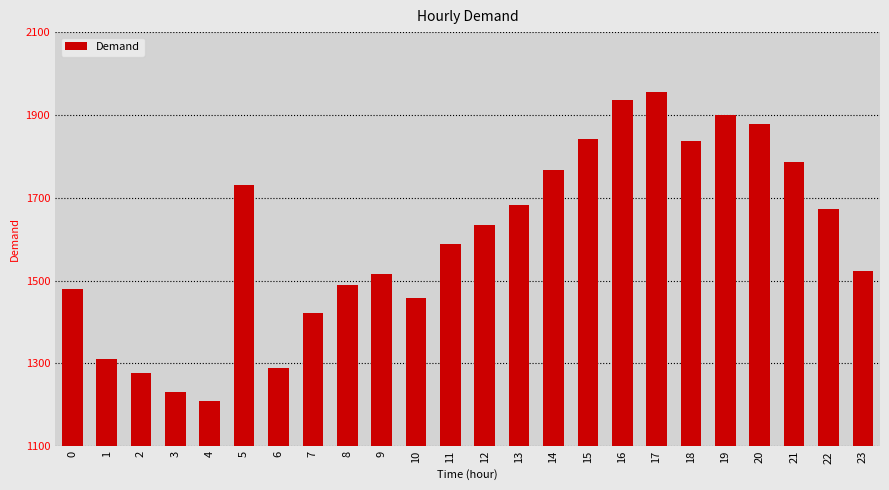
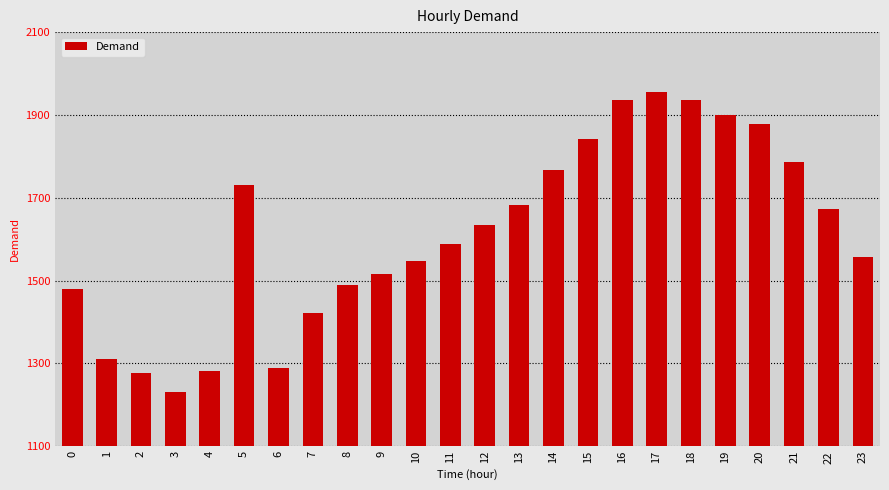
  {
    "0": 1480,
    "1": 1310,
    "2": 1280,
    "3": 1230,
-   "4": 1210,
+   "4": 1280,
    "5": 1730,
    "6": 1290,
    "7": 1420,
    "8": 1490,
    "9": 1520,
-   "10": 1460,
+   "10": 1550,
    "11": 1590,
    "12": 1630,
    "13": 1680,
    "14": 1770,
    "15": 1840,
    "16": 1940,
    "17": 1960,
-   "18": 1840,
+   "18": 1930,
    "19": 1900,
    "20": 1880,
    "21": 1790,
    "22": 1670,
-   "23": 1520
+   "23": 1560
  }
